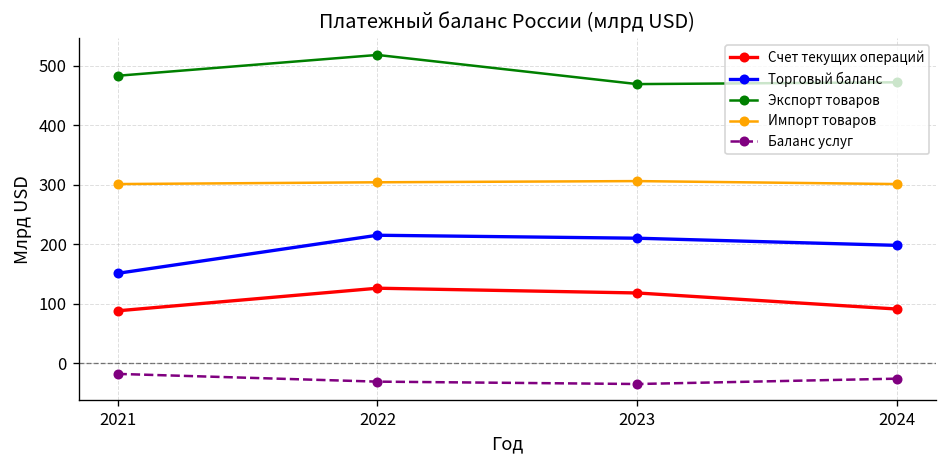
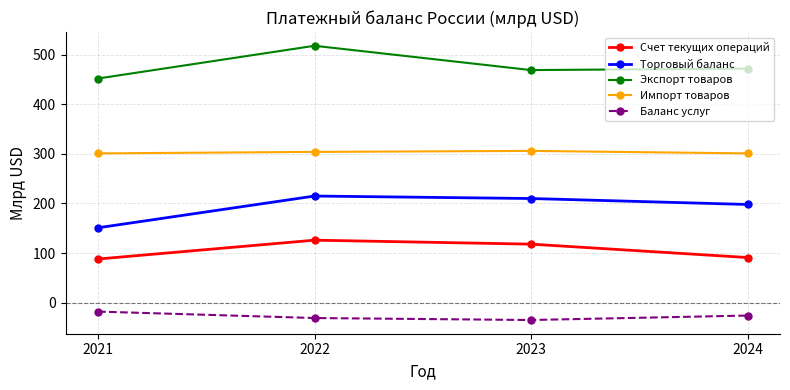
  {
    "Счет текущих операций": {
      "2021": 90,
      "2022": 130,
      "2023": 120,
      "2024": 90
    },
    "Торговый баланс": {
      "2021": 150,
      "2022": 220,
      "2023": 210,
      "2024": 200
    },
    "Экспорт товаров": {
-     "2021": 480,
+     "2021": 450,
      "2022": 520,
      "2023": 470
    },
    "Импорт товаров": {
      "2021": 300,
      "2022": 300,
      "2023": 310,
      "2024": 300
    },
    "Баланс услуг": {
      "2021": -20,
      "2022": -30,
      "2023": -40,
      "2024": -30
    }
  }
